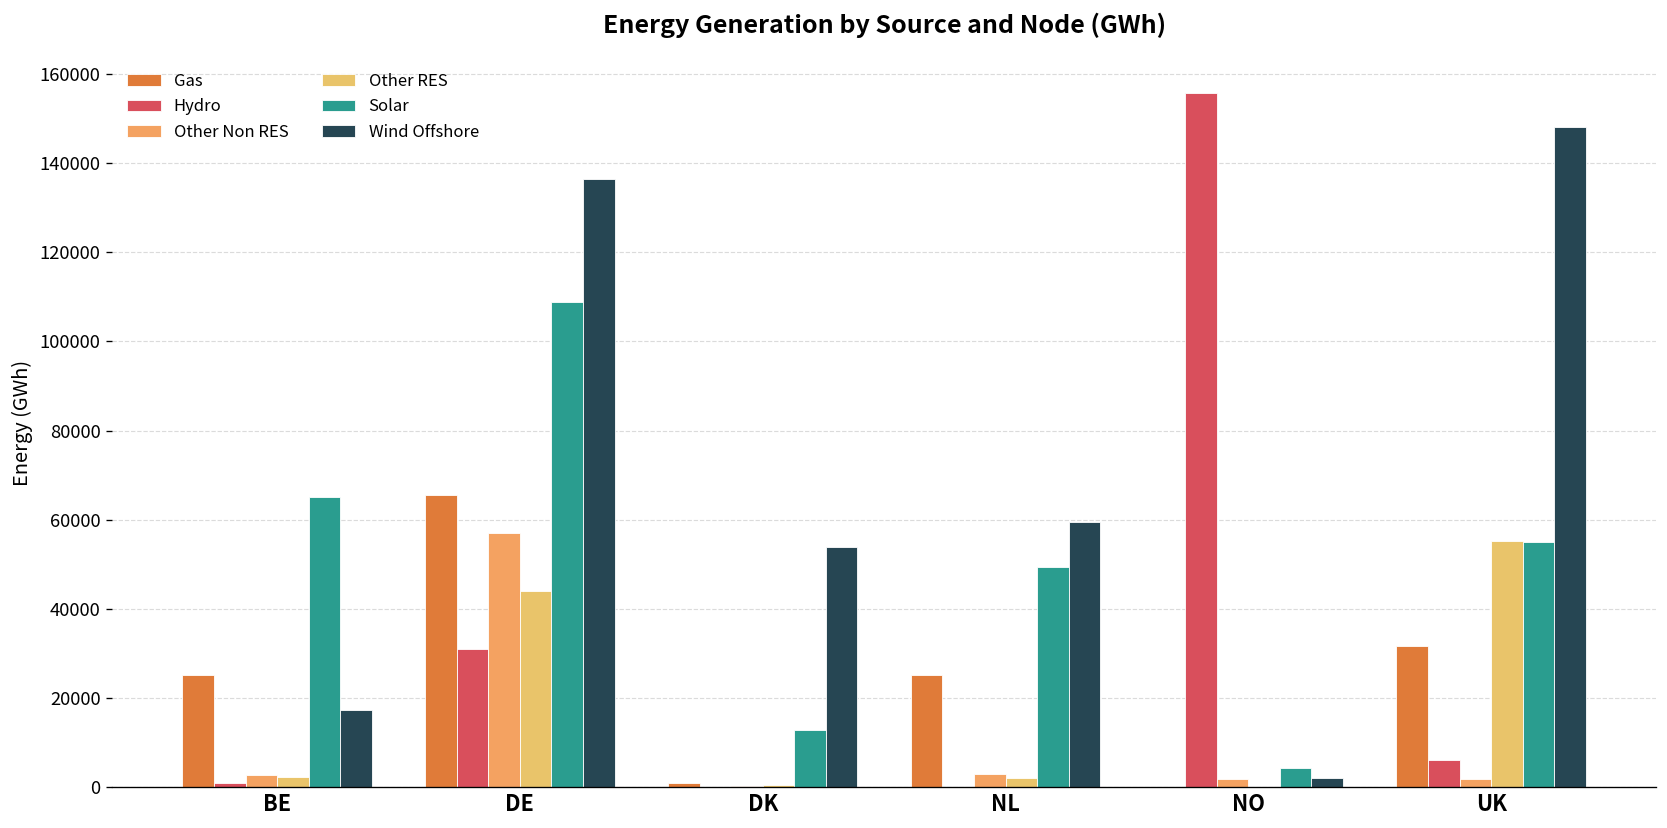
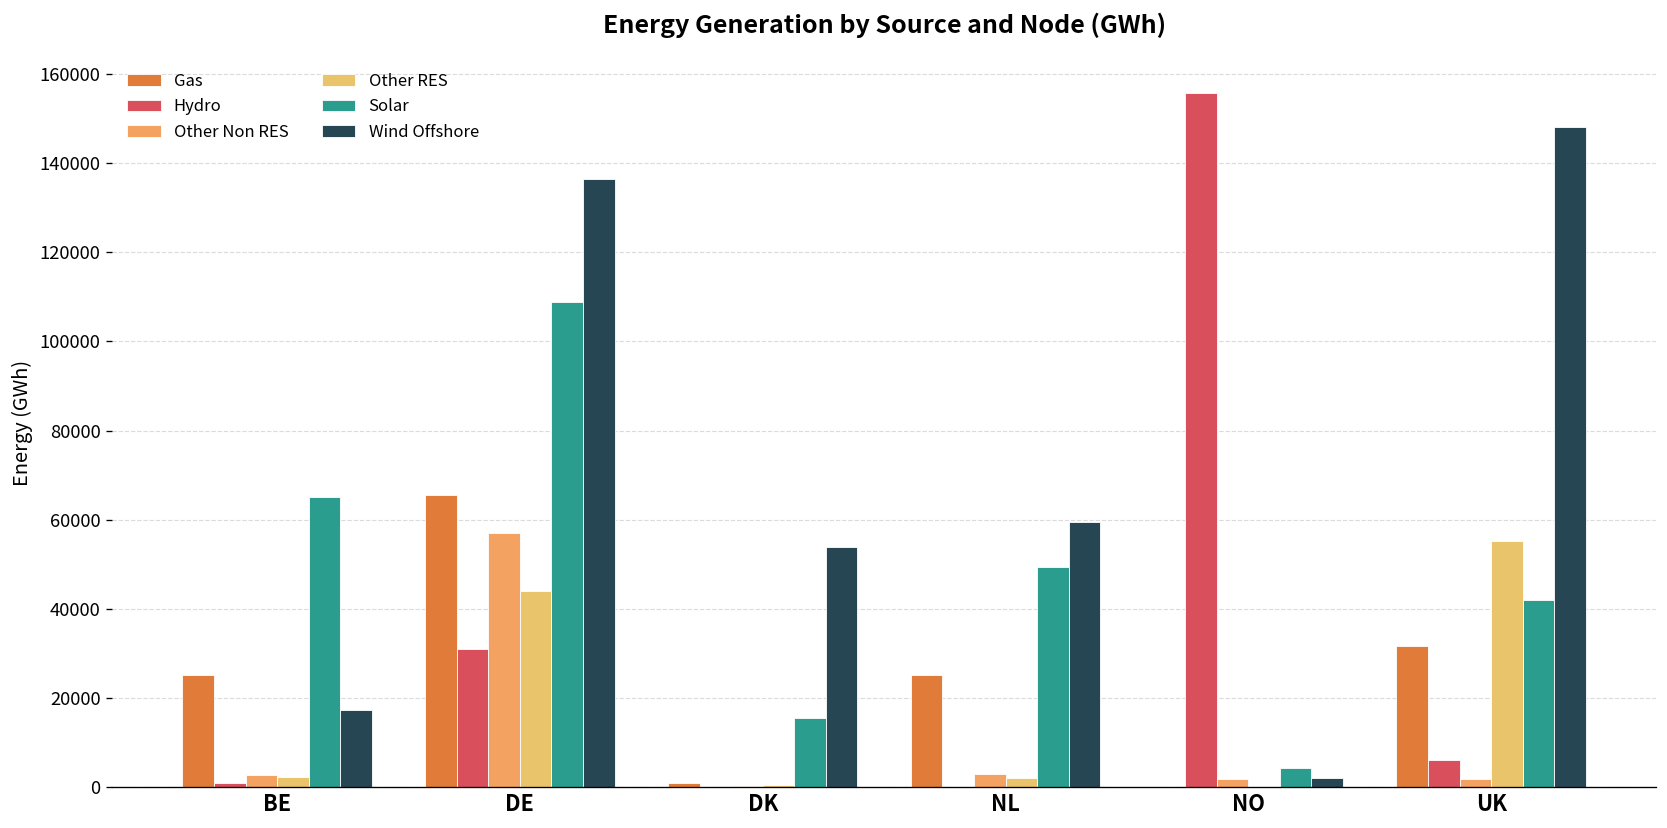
  {
    "Solar": {
      "BE": 65000,
      "DE": 109000,
-     "DK": 13000,
+     "DK": 16000,
      "NL": 50000,
      "NO": 4000,
-     "UK": 55000
+     "UK": 42000
    },
    "Wind Offshore": {
      "BE": 17000,
      "DE": 136000,
      "DK": 54000,
      "NL": 59000,
      "NO": 2000,
      "UK": 148000
    }
  }
